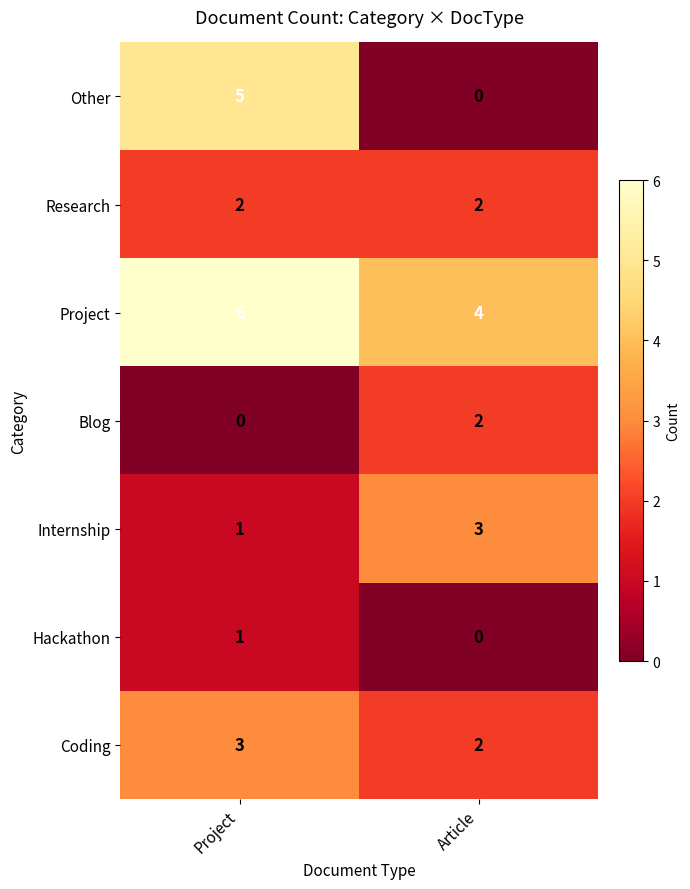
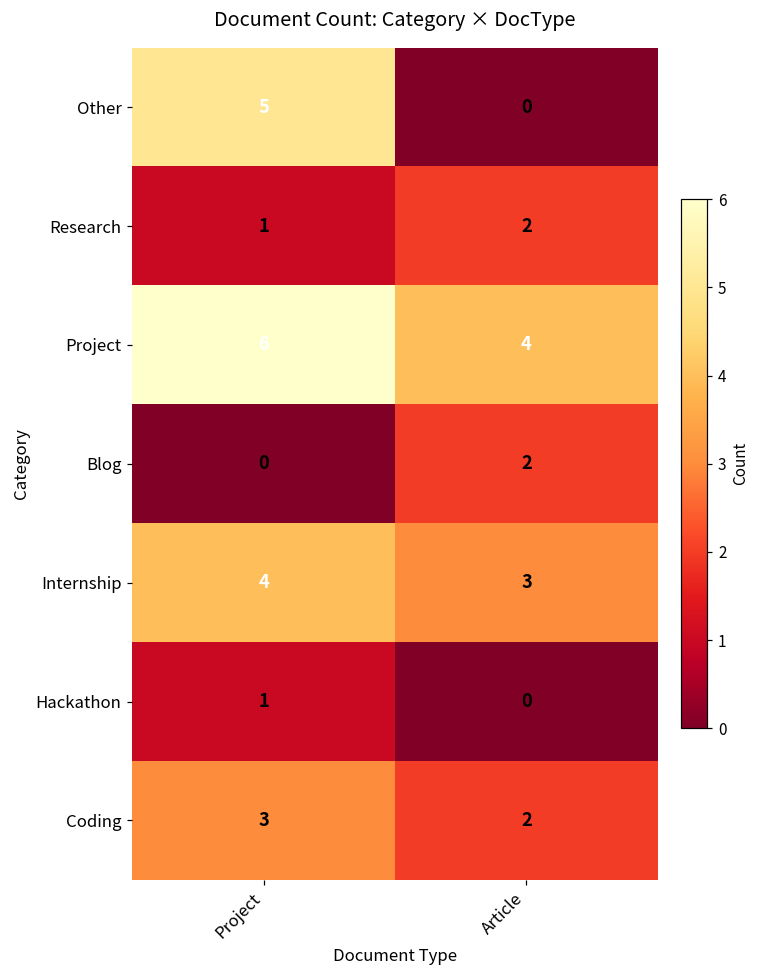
  {
    "Other": {
      "Project": 5,
      "Article": 0
    },
    "Research": {
-     "Project": 2,
+     "Project": 1,
      "Article": 2
    },
    "Project": {
      "Project": 6,
      "Article": 4
    },
    "Blog": {
      "Project": 0,
      "Article": 2
    },
    "Internship": {
-     "Project": 1,
+     "Project": 4,
      "Article": 3
    },
    "Hackathon": {
      "Project": 1,
      "Article": 0
    },
    "Coding": {
      "Project": 3,
      "Article": 2
    }
  }
